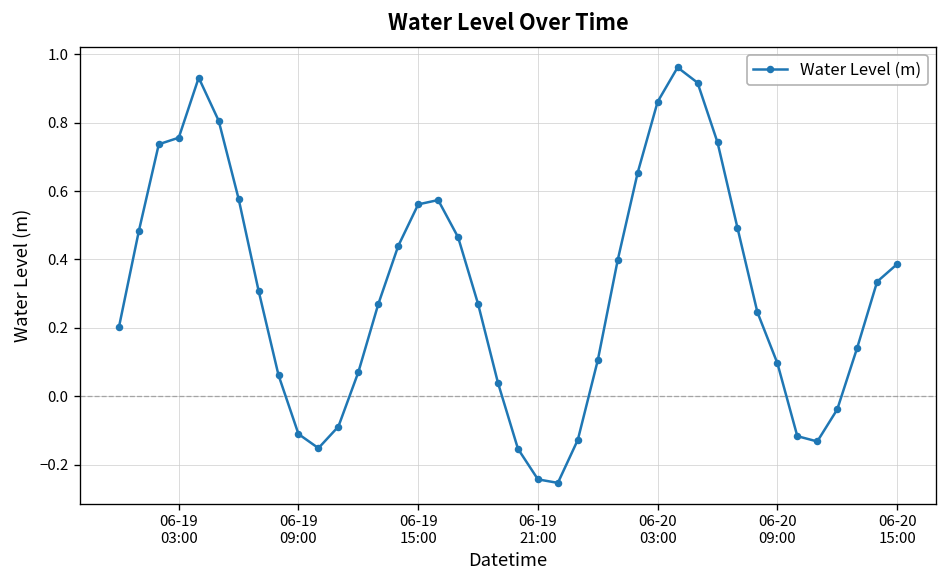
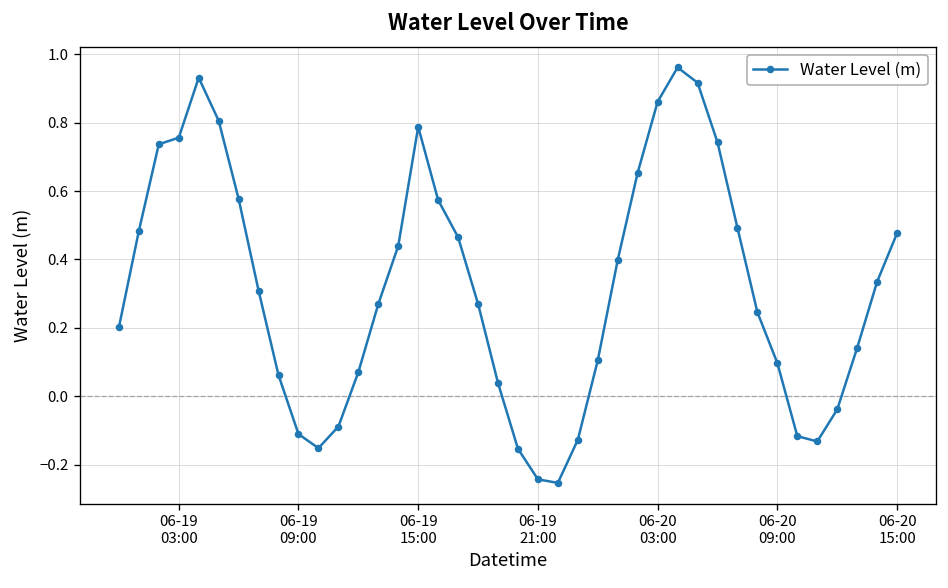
  {
    "06-19 03:00": 0.76,
    "06-19 09:00": -0.11,
-   "06-19 15:00": 0.56,
+   "06-19 15:00": 0.79,
    "06-19 21:00": -0.24,
    "06-20 03:00": 0.86,
    "06-20 09:00": 0.10,
-   "06-20 15:00": 0.39
+   "06-20 15:00": 0.48
  }
